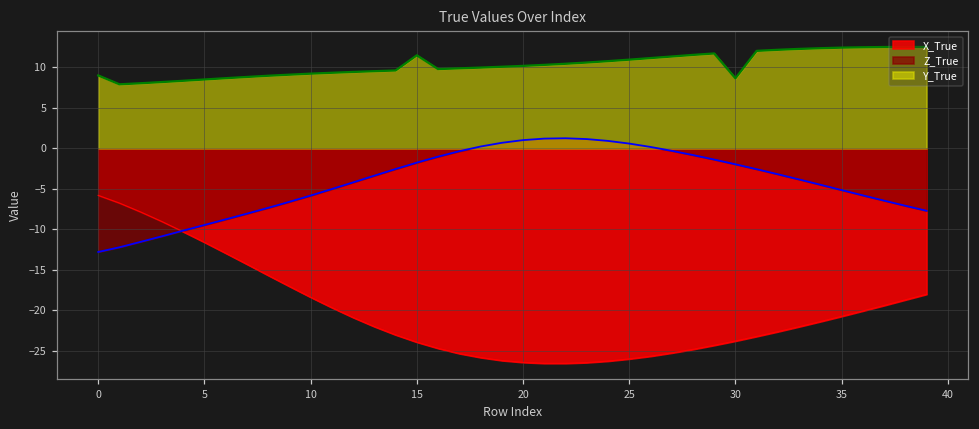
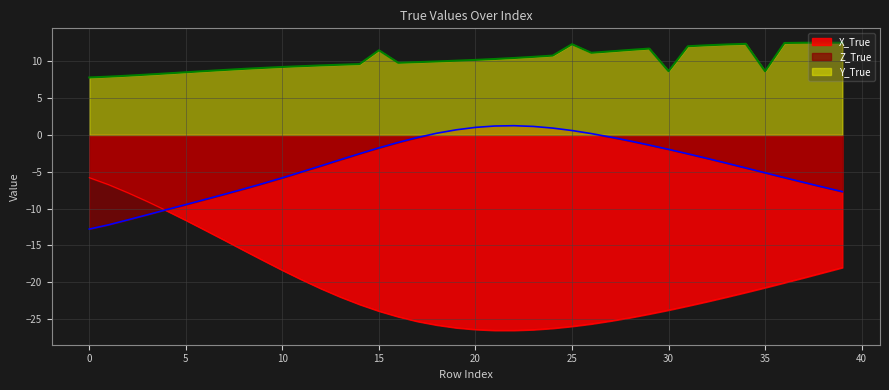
  {
    "Y_True": {
-     "0": 9,
+     "0": 8,
      "5": 9,
      "10": 9,
      "15": 11,
      "20": 10,
-     "25": 11,
+     "25": 12,
      "30": 9,
-     "35": 12
+     "35": 9
    }
  }
